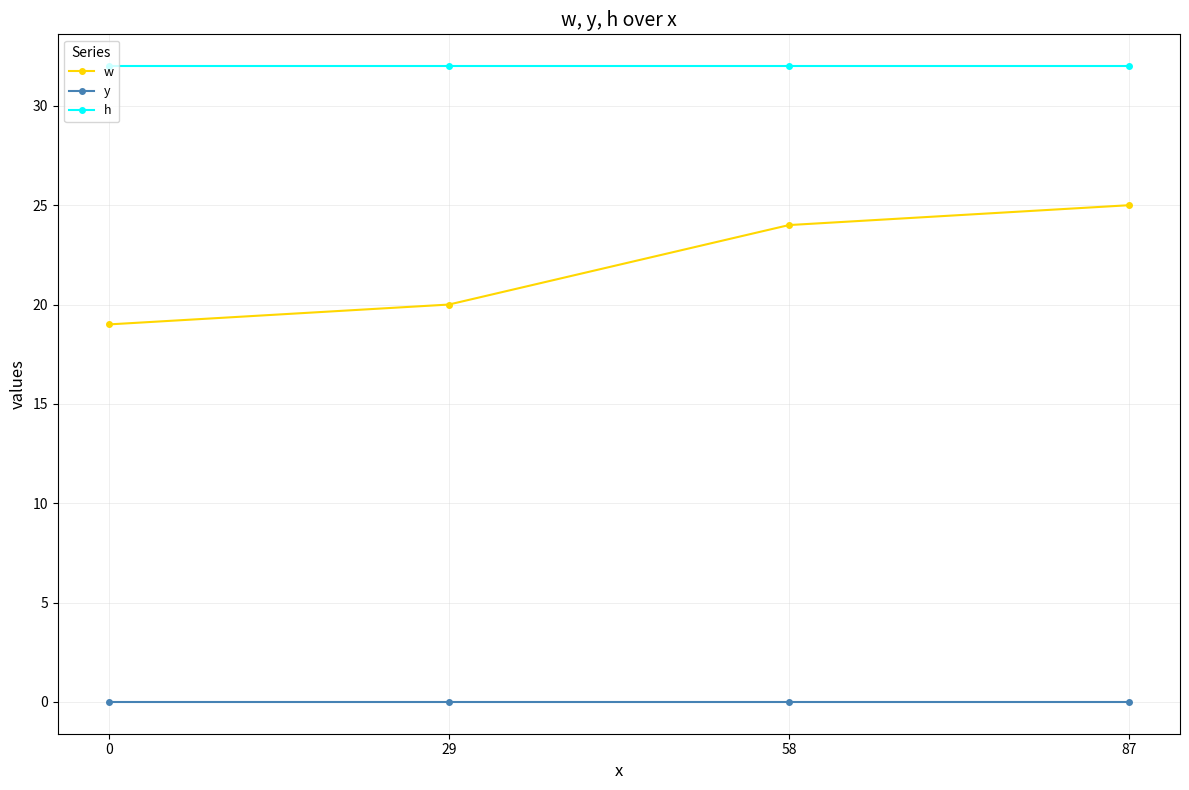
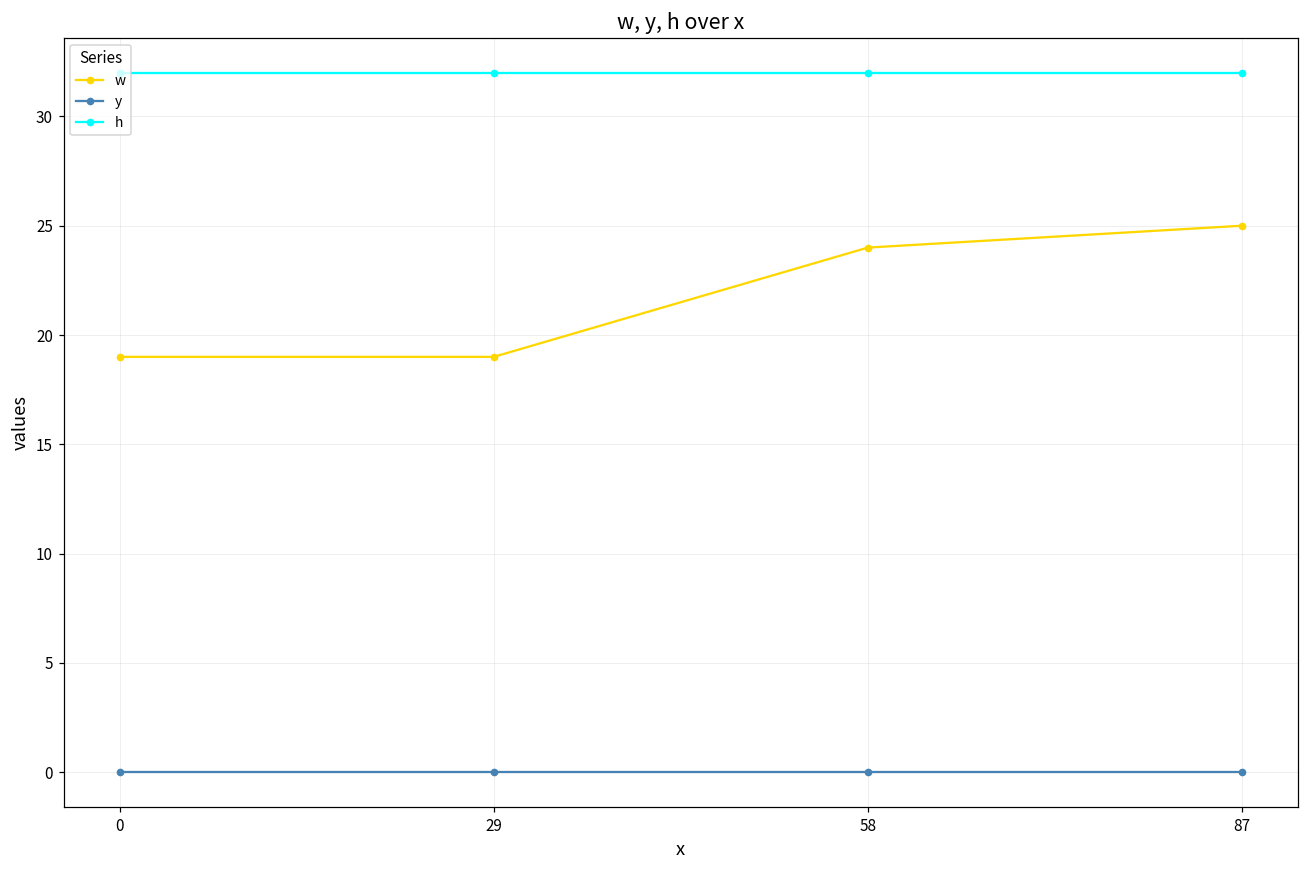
  {
    "w": {
      "0": 19,
-     "29": 20,
+     "29": 19,
      "58": 24,
      "87": 25
    },
    "y": {
      "0": 0,
      "29": 0,
      "58": 0,
      "87": 0
    },
    "h": {
      "29": 32,
      "58": 32,
      "87": 32
    }
  }
